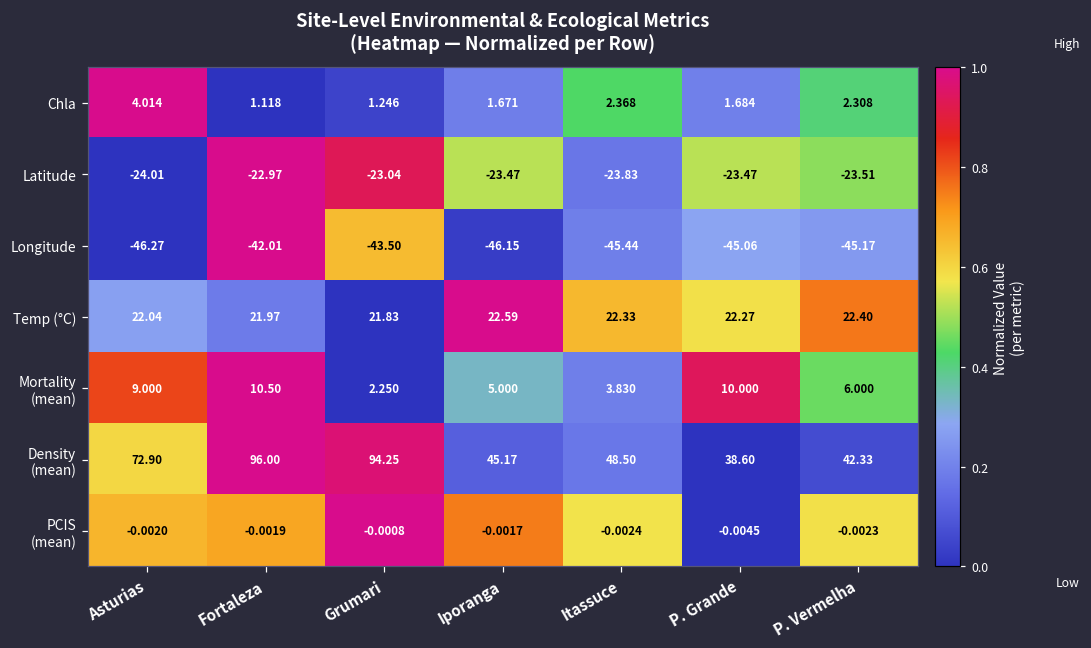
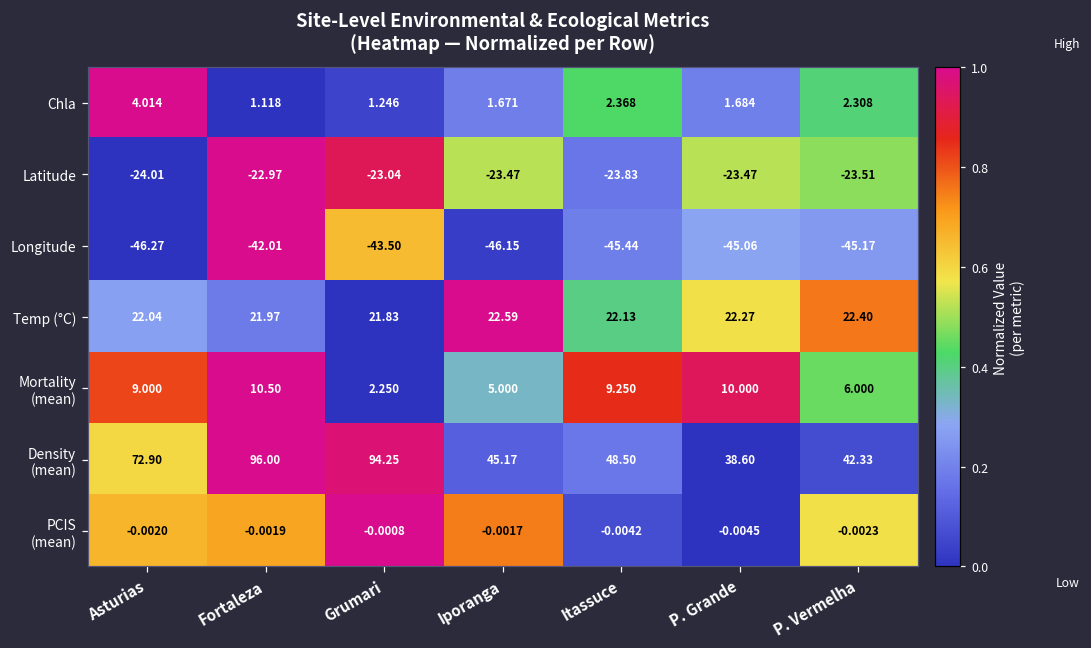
  {
    "Chla": {
      "Asturias": 4.014,
      "Fortaleza": 1.118,
      "Grumari": 1.246,
      "Iporanga": 1.671,
      "Itassuce": 2.368,
      "P. Grande": 1.684,
      "P. Vermelha": 2.308
    },
    "Latitude": {
      "Asturias": -24.01,
      "Fortaleza": -22.97,
      "Grumari": -23.04,
      "Iporanga": -23.47,
      "Itassuce": -23.83,
      "P. Grande": -23.47,
      "P. Vermelha": -23.51
    },
    "Longitude": {
      "Asturias": -46.27,
      "Fortaleza": -42.01,
      "Grumari": -43.50,
      "Iporanga": -46.15,
      "Itassuce": -45.44,
      "P. Grande": -45.06,
      "P. Vermelha": -45.17
    },
    "Temp (°C)": {
      "Asturias": 22.04,
      "Fortaleza": 21.97,
      "Grumari": 21.83,
      "Iporanga": 22.59,
-     "Itassuce": 22.33,
+     "Itassuce": 22.13,
      "P. Grande": 22.27,
      "P. Vermelha": 22.40
    },
    "Mortality (mean)": {
      "Asturias": 9.000,
      "Fortaleza": 10.50,
      "Grumari": 2.250,
      "Iporanga": 5.000,
-     "Itassuce": 3.830,
+     "Itassuce": 9.250,
      "P. Grande": 10.000,
      "P. Vermelha": 6.000
    },
    "Density (mean)": {
      "Asturias": 72.90,
      "Fortaleza": 96.00,
      "Grumari": 94.25,
      "Iporanga": 45.17,
      "Itassuce": 48.50,
      "P. Grande": 38.60,
      "P. Vermelha": 42.33
    },
    "PCIS (mean)": {
      "Asturias": -0.0020,
      "Fortaleza": -0.0019,
      "Grumari": -0.0008,
      "Iporanga": -0.0017,
-     "Itassuce": -0.0024,
+     "Itassuce": -0.0042,
      "P. Grande": -0.0045,
      "P. Vermelha": -0.0023
    }
  }
